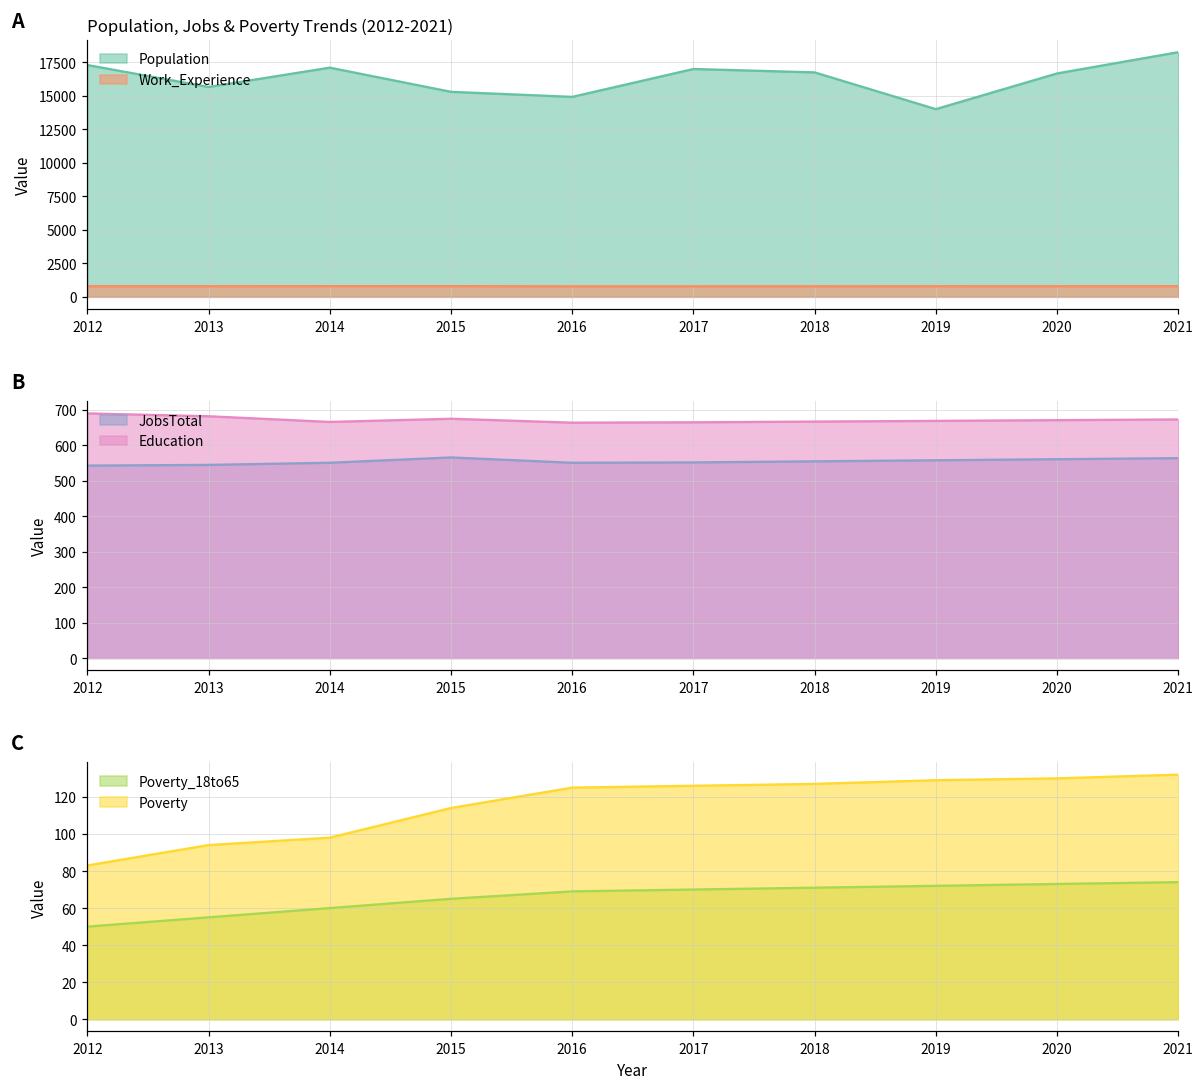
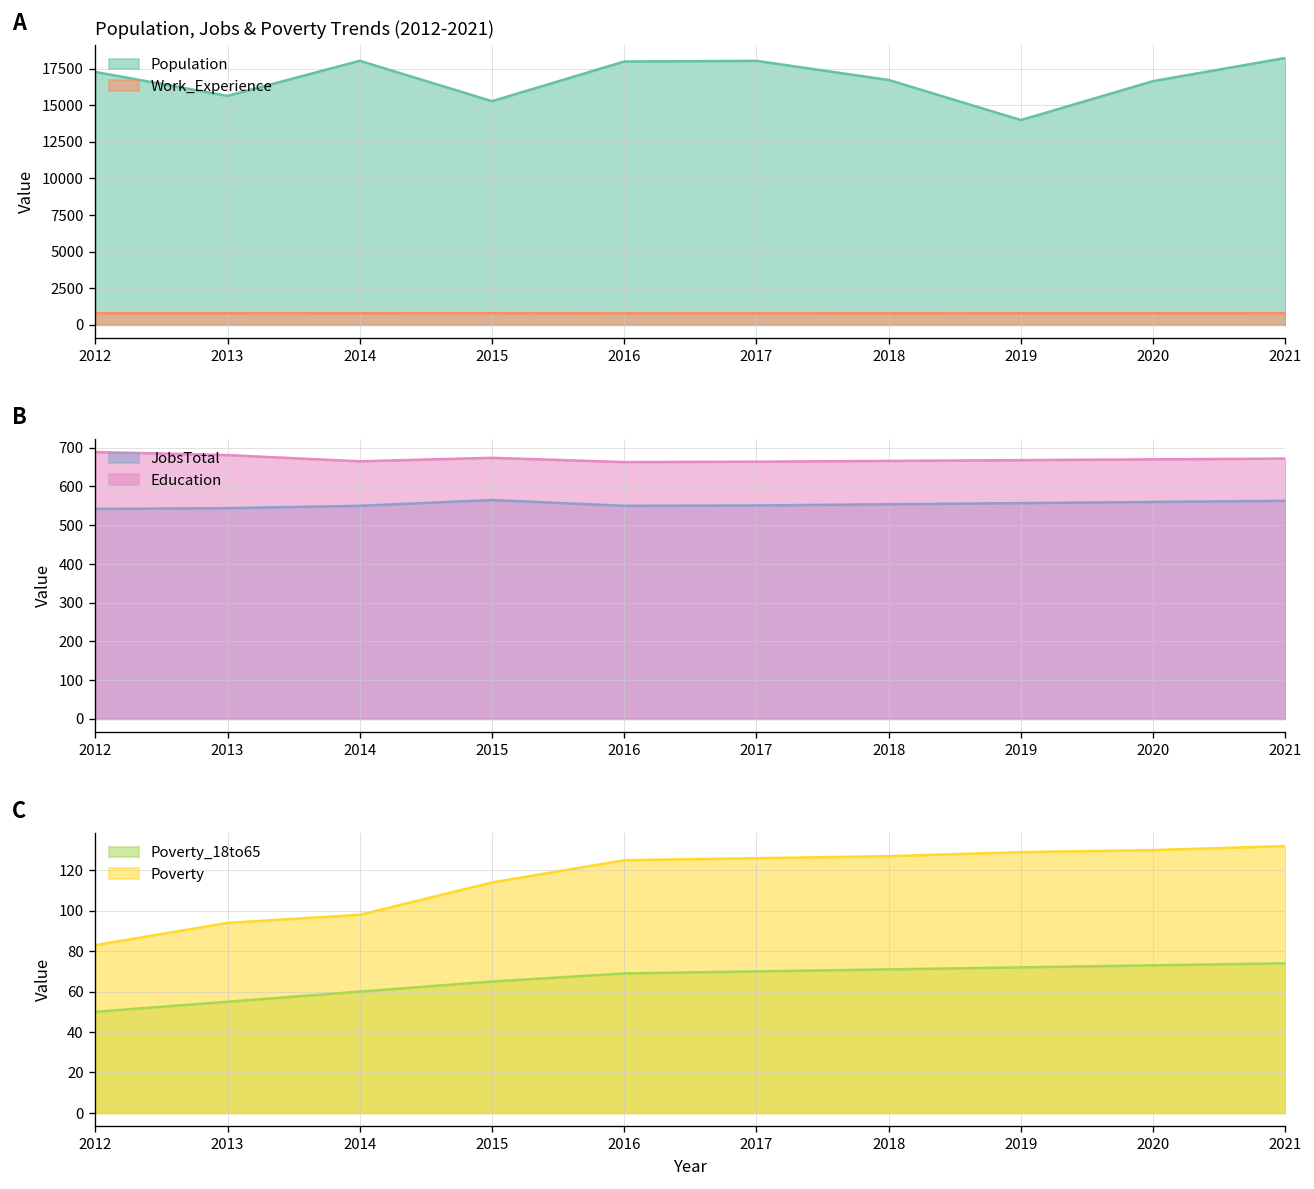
  {
    "Population, Jobs & Poverty Trends (2012-2021)": {
      "Population": {
        "2012": 17300,
        "2013": 15600,
-       "2014": 17100,
+       "2014": 18000,
        "2015": 15300,
-       "2016": 14900,
-       "2017": 17000,
+       "2016": 18000,
+       "2017": 18000,
        "2018": 16700,
        "2019": 14000,
        "2020": 16700,
        "2021": 18200
      },
      "Work_Experience": {
        "2012": 800,
        "2013": 800,
        "2014": 800,
        "2015": 800,
        "2016": 800,
        "2017": 800,
        "2018": 800,
        "2019": 800,
        "2020": 800,
        "2021": 800
      }
    }
  }
